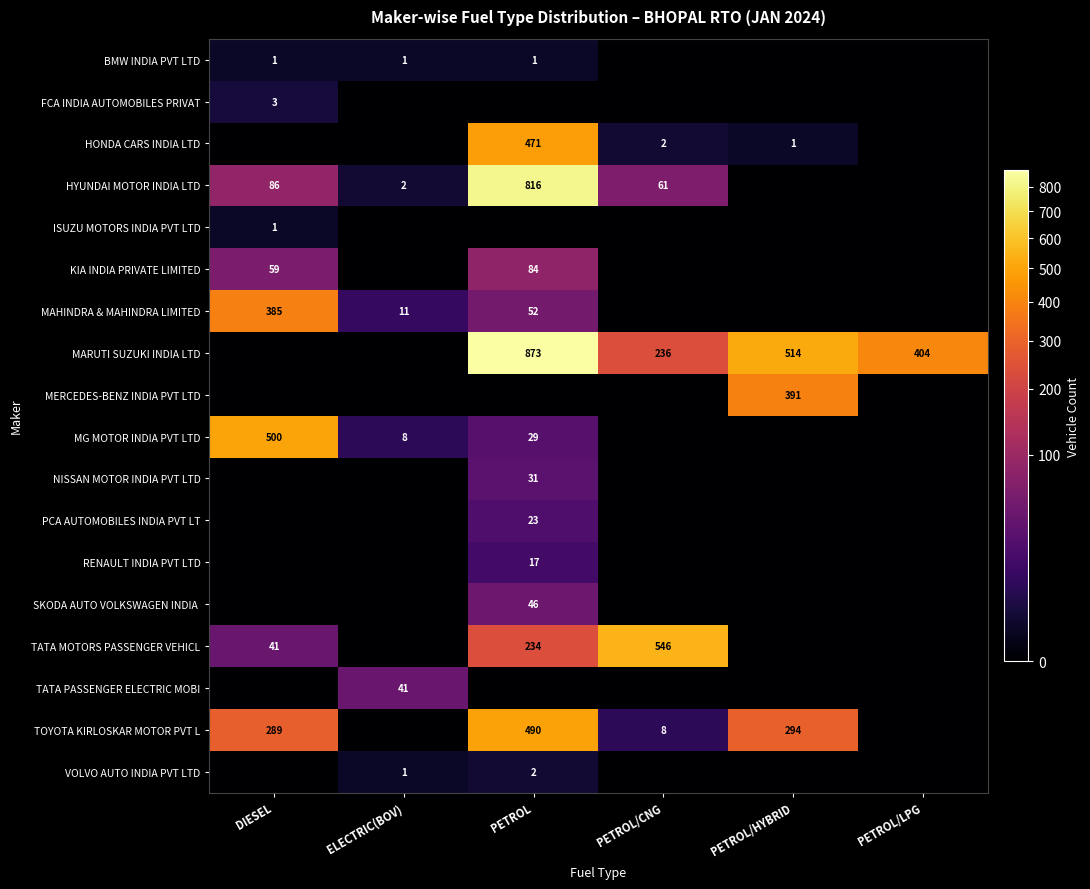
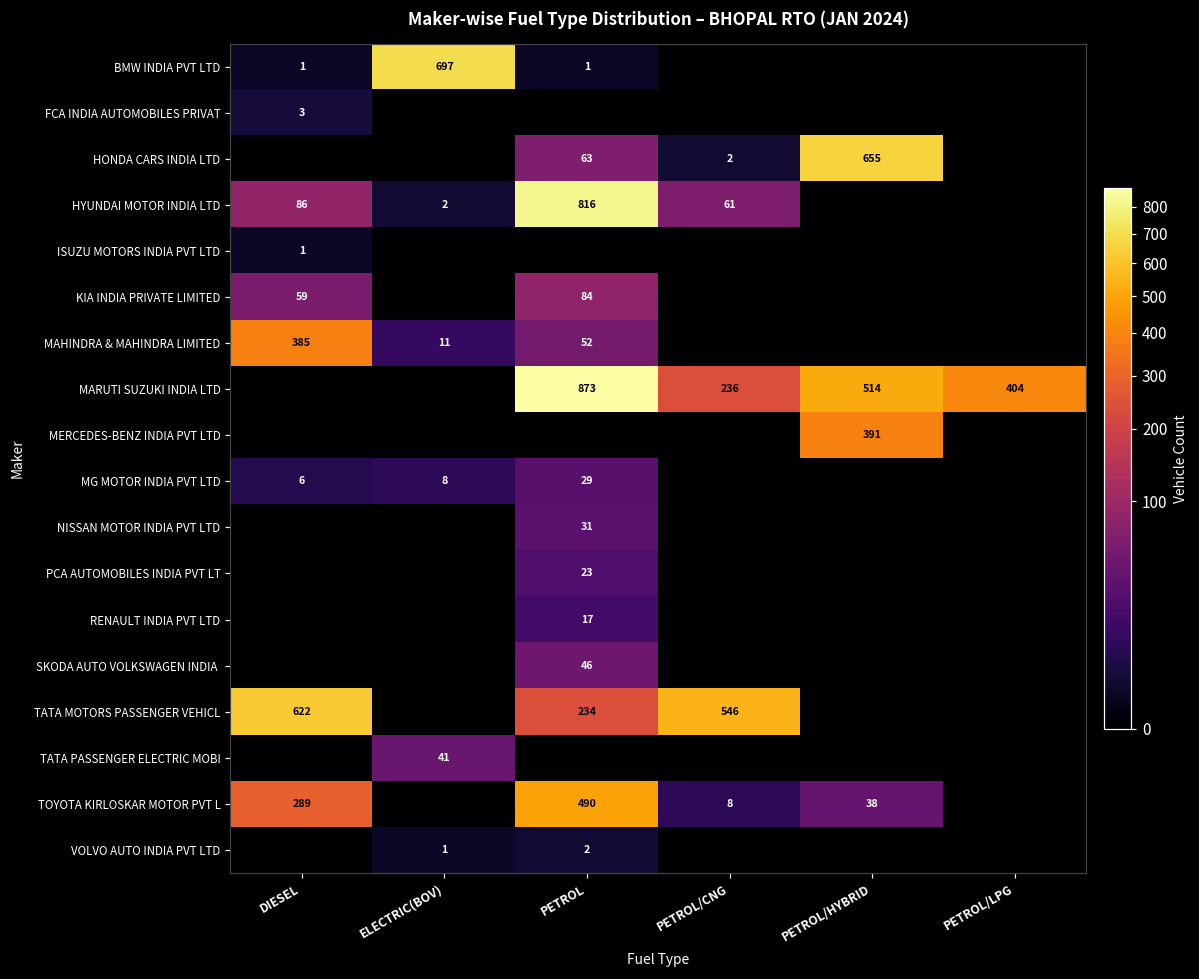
  {
    "BMW INDIA PVT LTD": {
      "DIESEL": 1,
-     "ELECTRIC(BOV)": 1,
+     "ELECTRIC(BOV)": 697,
      "PETROL": 1
    },
    "FCA INDIA AUTOMOBILES PRIVAT": {
      "DIESEL": 3
    },
    "HONDA CARS INDIA LTD": {
-     "PETROL": 471,
+     "PETROL": 63,
      "PETROL/CNG": 2,
-     "PETROL/HYBRID": 1
+     "PETROL/HYBRID": 655
    },
    "HYUNDAI MOTOR INDIA LTD": {
      "DIESEL": 86,
      "ELECTRIC(BOV)": 2,
      "PETROL": 816,
      "PETROL/CNG": 61
    },
    "ISUZU MOTORS INDIA PVT LTD": {
      "DIESEL": 1
    },
    "KIA INDIA PRIVATE LIMITED": {
      "DIESEL": 59,
      "PETROL": 84
    },
    "MAHINDRA & MAHINDRA LIMITED": {
      "DIESEL": 385,
      "ELECTRIC(BOV)": 11,
      "PETROL": 52
    },
    "MARUTI SUZUKI INDIA LTD": {
      "PETROL": 873,
      "PETROL/CNG": 236,
      "PETROL/HYBRID": 514,
      "PETROL/LPG": 404
    },
    "MERCEDES-BENZ INDIA PVT LTD": {
      "PETROL/HYBRID": 391
    },
    "MG MOTOR INDIA PVT LTD": {
-     "DIESEL": 500,
+     "DIESEL": 6,
      "ELECTRIC(BOV)": 8,
      "PETROL": 29
    },
    "NISSAN MOTOR INDIA PVT LTD": {
      "PETROL": 31
    },
    "PCA AUTOMOBILES INDIA PVT LT": {
      "PETROL": 23
    },
    "RENAULT INDIA PVT LTD": {
      "PETROL": 17
    },
    "SKODA AUTO VOLKSWAGEN INDIA": {
      "PETROL": 46
    },
    "TATA MOTORS PASSENGER VEHICL": {
-     "DIESEL": 41,
+     "DIESEL": 622,
      "PETROL": 234,
      "PETROL/CNG": 546
    },
    "TATA PASSENGER ELECTRIC MOBI": {
      "ELECTRIC(BOV)": 41
    },
    "TOYOTA KIRLOSKAR MOTOR PVT L": {
      "DIESEL": 289,
      "PETROL": 490,
      "PETROL/CNG": 8,
-     "PETROL/HYBRID": 294
+     "PETROL/HYBRID": 38
    },
    "VOLVO AUTO INDIA PVT LTD": {
      "ELECTRIC(BOV)": 1,
      "PETROL": 2
    }
  }
